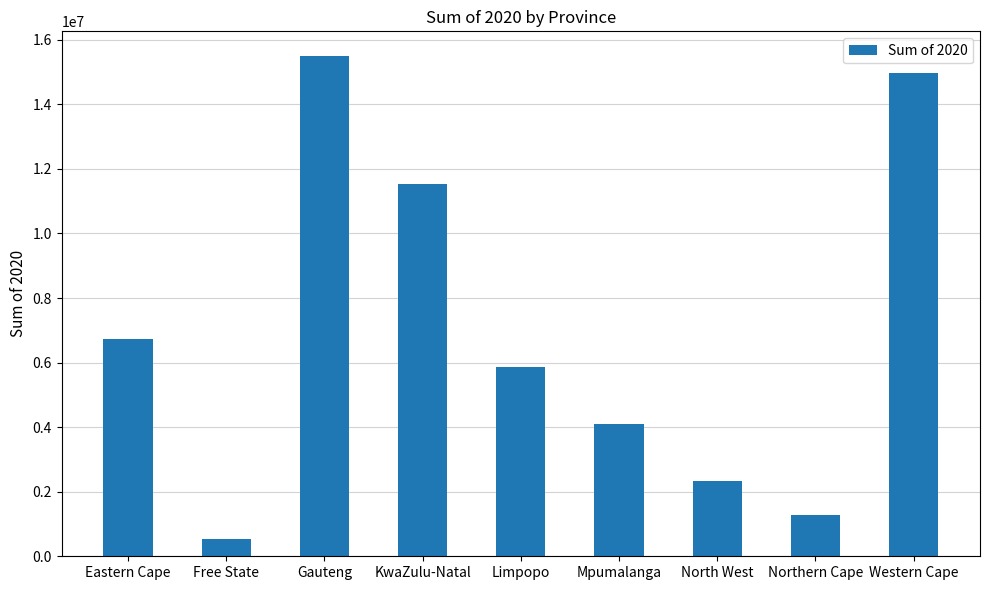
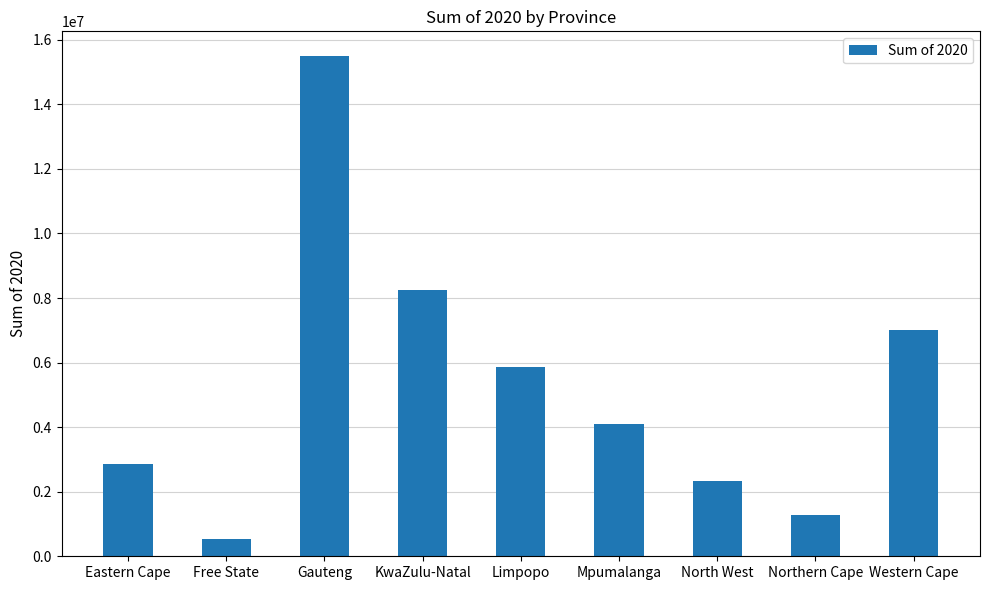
  {
-   "Eastern Cape": 6700000,
+   "Eastern Cape": 2800000,
    "Free State": 500000,
    "Gauteng": 15500000,
-   "KwaZulu-Natal": 11500000,
+   "KwaZulu-Natal": 8200000,
    "Limpopo": 5900000,
    "Mpumalanga": 4100000,
    "North West": 2300000,
    "Northern Cape": 1300000,
-   "Western Cape": 15000000
+   "Western Cape": 7000000
  }
